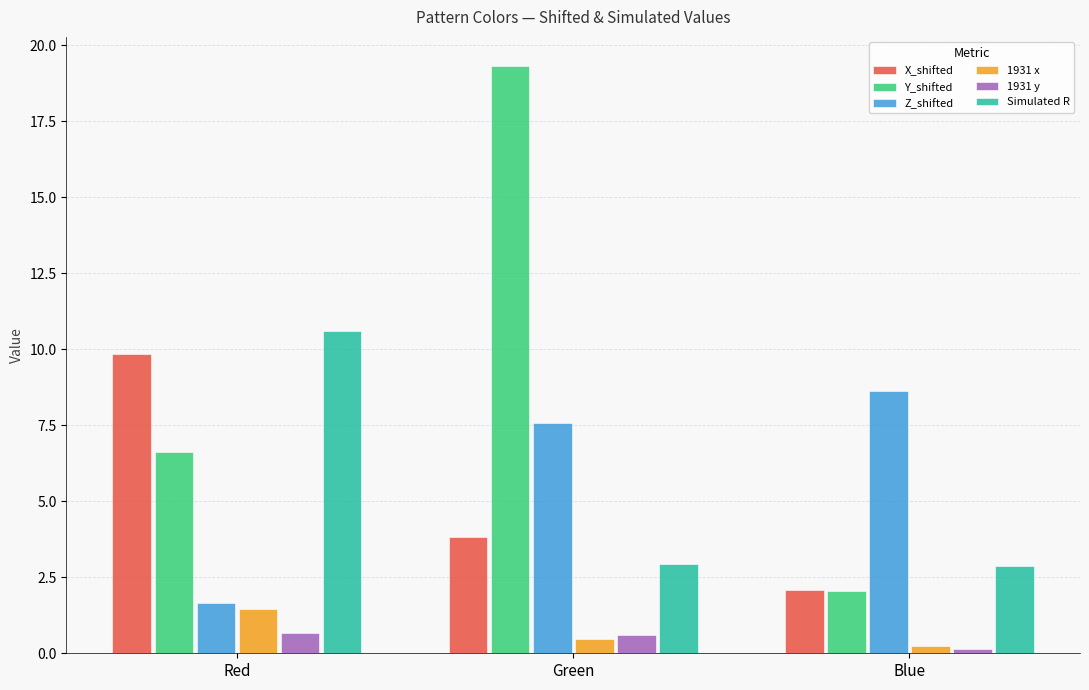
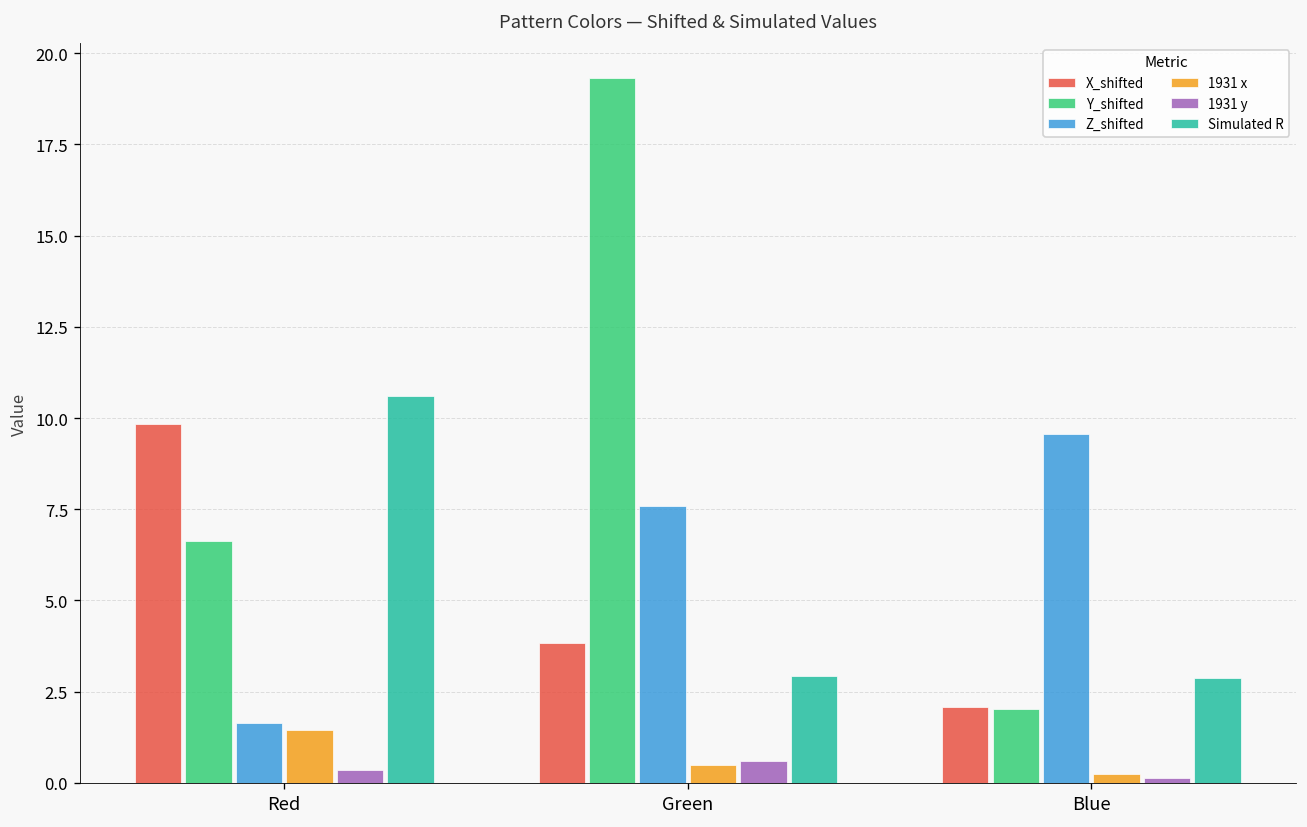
  {
    "X_shifted": {
      "Red": 9.8,
      "Green": 3.8,
      "Blue": 2.1
    },
    "Z_shifted": {
      "Red": 1.6,
      "Green": 7.6,
-     "Blue": 8.6
+     "Blue": 9.6
    },
    "1931 x": {
      "Red": 1.5,
      "Green": 0.5,
      "Blue": 0.2
    },
    "1931 y": {
-     "Red": 0.7,
+     "Red": 0.4,
      "Green": 0.6,
      "Blue": 0.1
    }
  }
